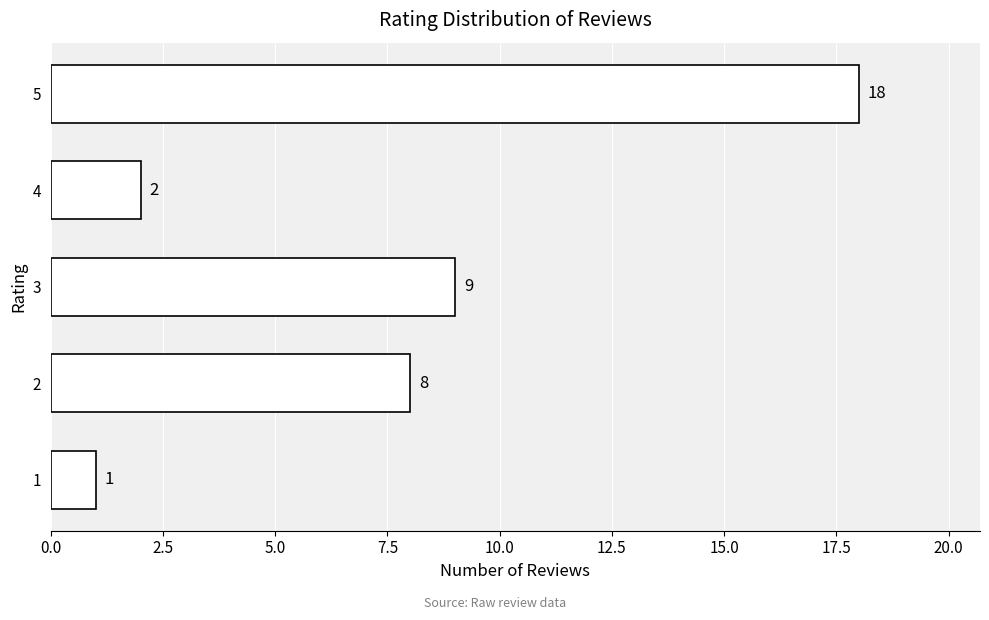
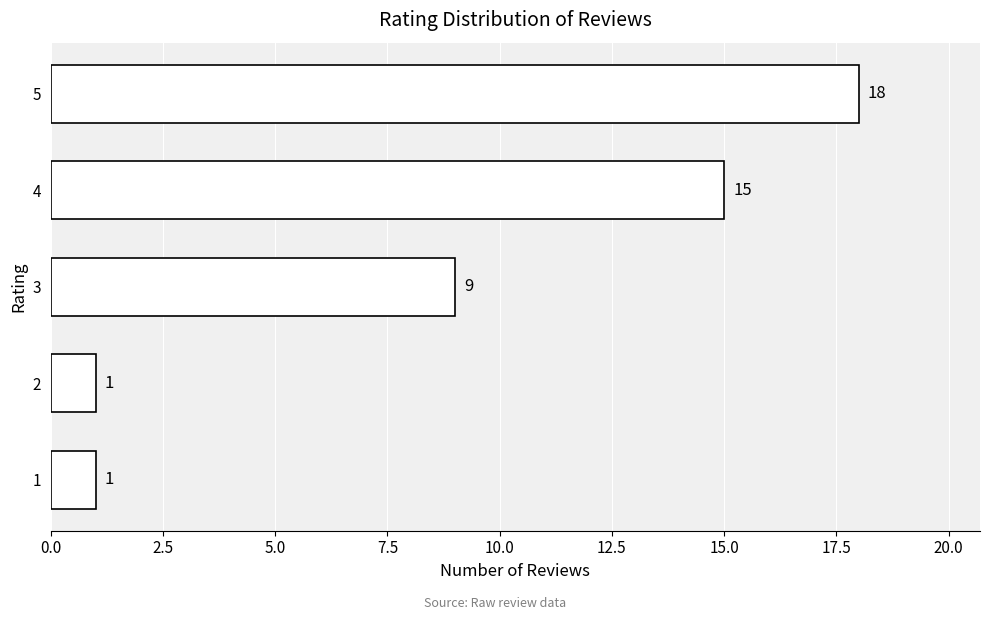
  {
    "5": 18,
-   "4": 2,
+   "4": 15,
    "3": 9,
-   "2": 8,
+   "2": 1,
    "1": 1
  }
